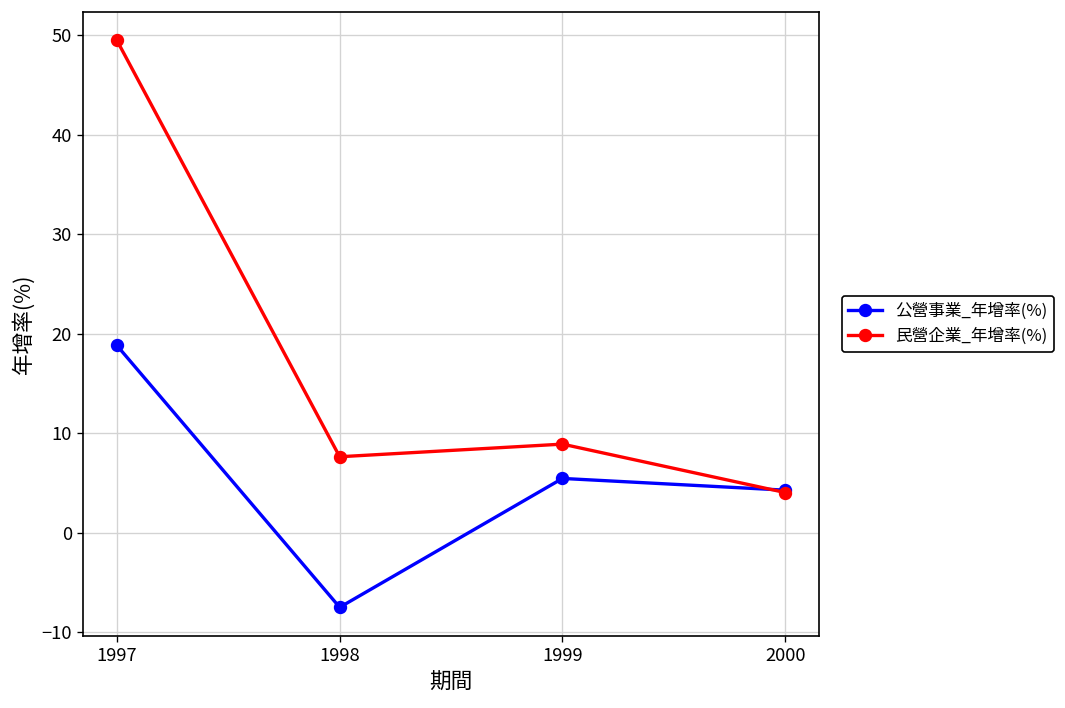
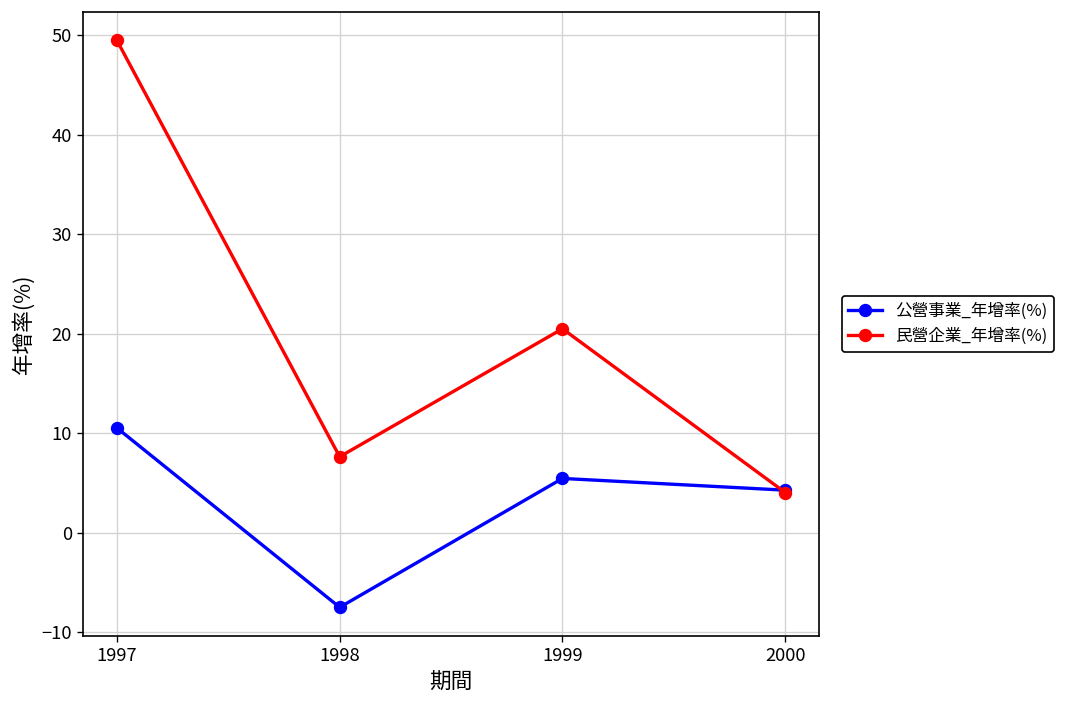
  {
    "公營事業_年增率(%)": {
-     "1997": 19,
+     "1997": 11,
      "1998": -8,
      "1999": 5
    },
    "民營企業_年增率(%)": {
      "1997": 49,
      "1998": 8,
-     "1999": 9
+     "1999": 20
    }
  }
